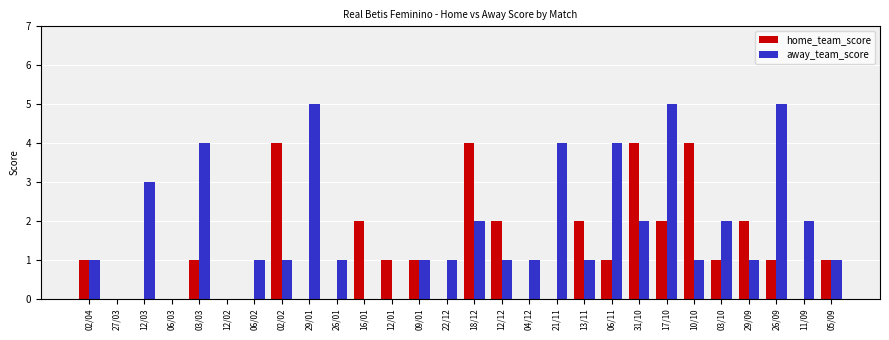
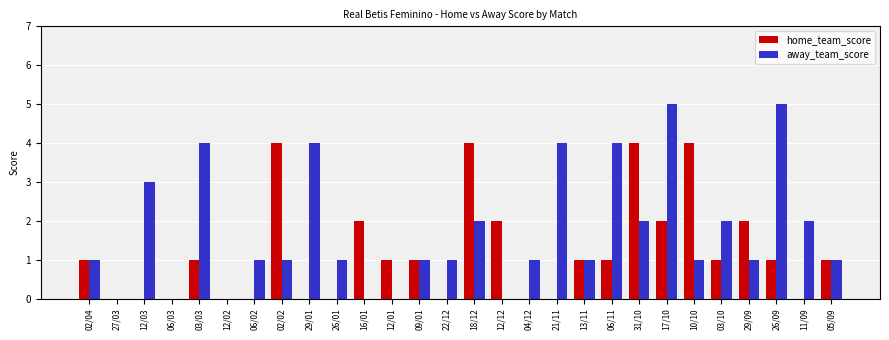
  {
    "home_team_score": {
      "02/04": 1,
      "27/03": 0,
      "12/03": 0,
      "06/03": 0,
      "03/03": 1,
      "12/02": 0,
      "06/02": 0,
      "02/02": 4,
      "29/01": 0,
      "26/01": 0,
      "16/01": 2,
      "12/01": 1,
      "09/01": 1,
      "22/12": 0,
      "18/12": 4,
      "12/12": 2,
      "04/12": 0,
      "21/11": 0,
-     "13/11": 2,
+     "13/11": 1,
      "06/11": 1,
      "31/10": 4,
      "17/10": 2,
      "10/10": 4,
      "03/10": 1,
      "29/09": 2,
      "26/09": 1,
      "11/09": 0,
      "05/09": 1
    },
    "away_team_score": {
      "02/04": 1,
      "27/03": 0,
      "12/03": 3,
      "06/03": 0,
      "03/03": 4,
      "12/02": 0,
      "06/02": 1,
      "02/02": 1,
-     "29/01": 5,
+     "29/01": 4,
      "26/01": 1,
      "16/01": 0,
      "12/01": 0,
      "09/01": 1,
      "22/12": 1,
      "18/12": 2,
-     "12/12": 1,
+     "12/12": 0,
      "04/12": 1,
      "21/11": 4,
      "13/11": 1,
      "06/11": 4,
      "31/10": 2,
      "17/10": 5,
      "10/10": 1,
      "03/10": 2,
      "29/09": 1,
      "26/09": 5,
      "11/09": 2,
      "05/09": 1
    }
  }
